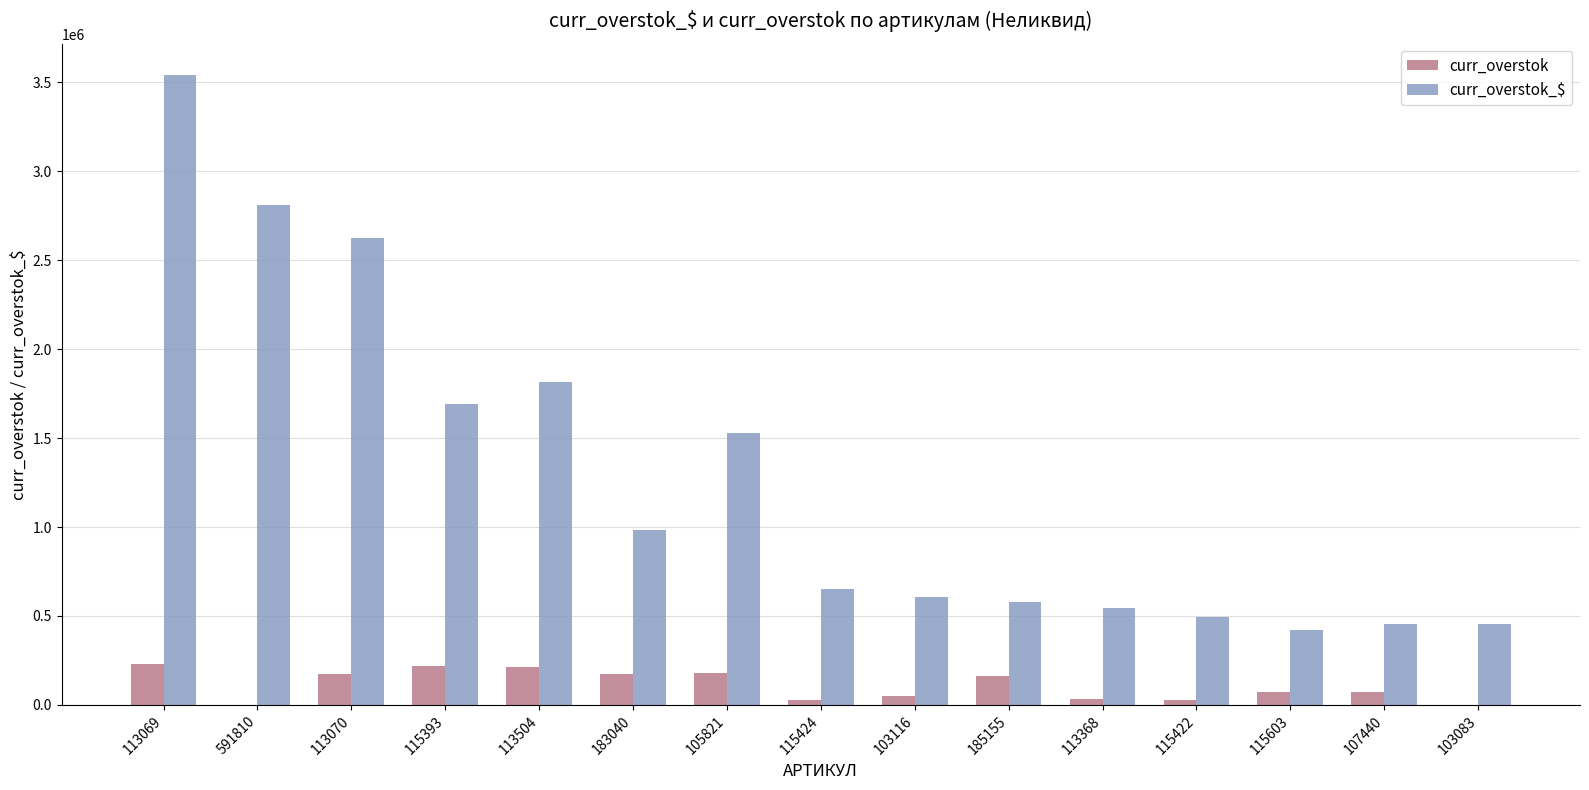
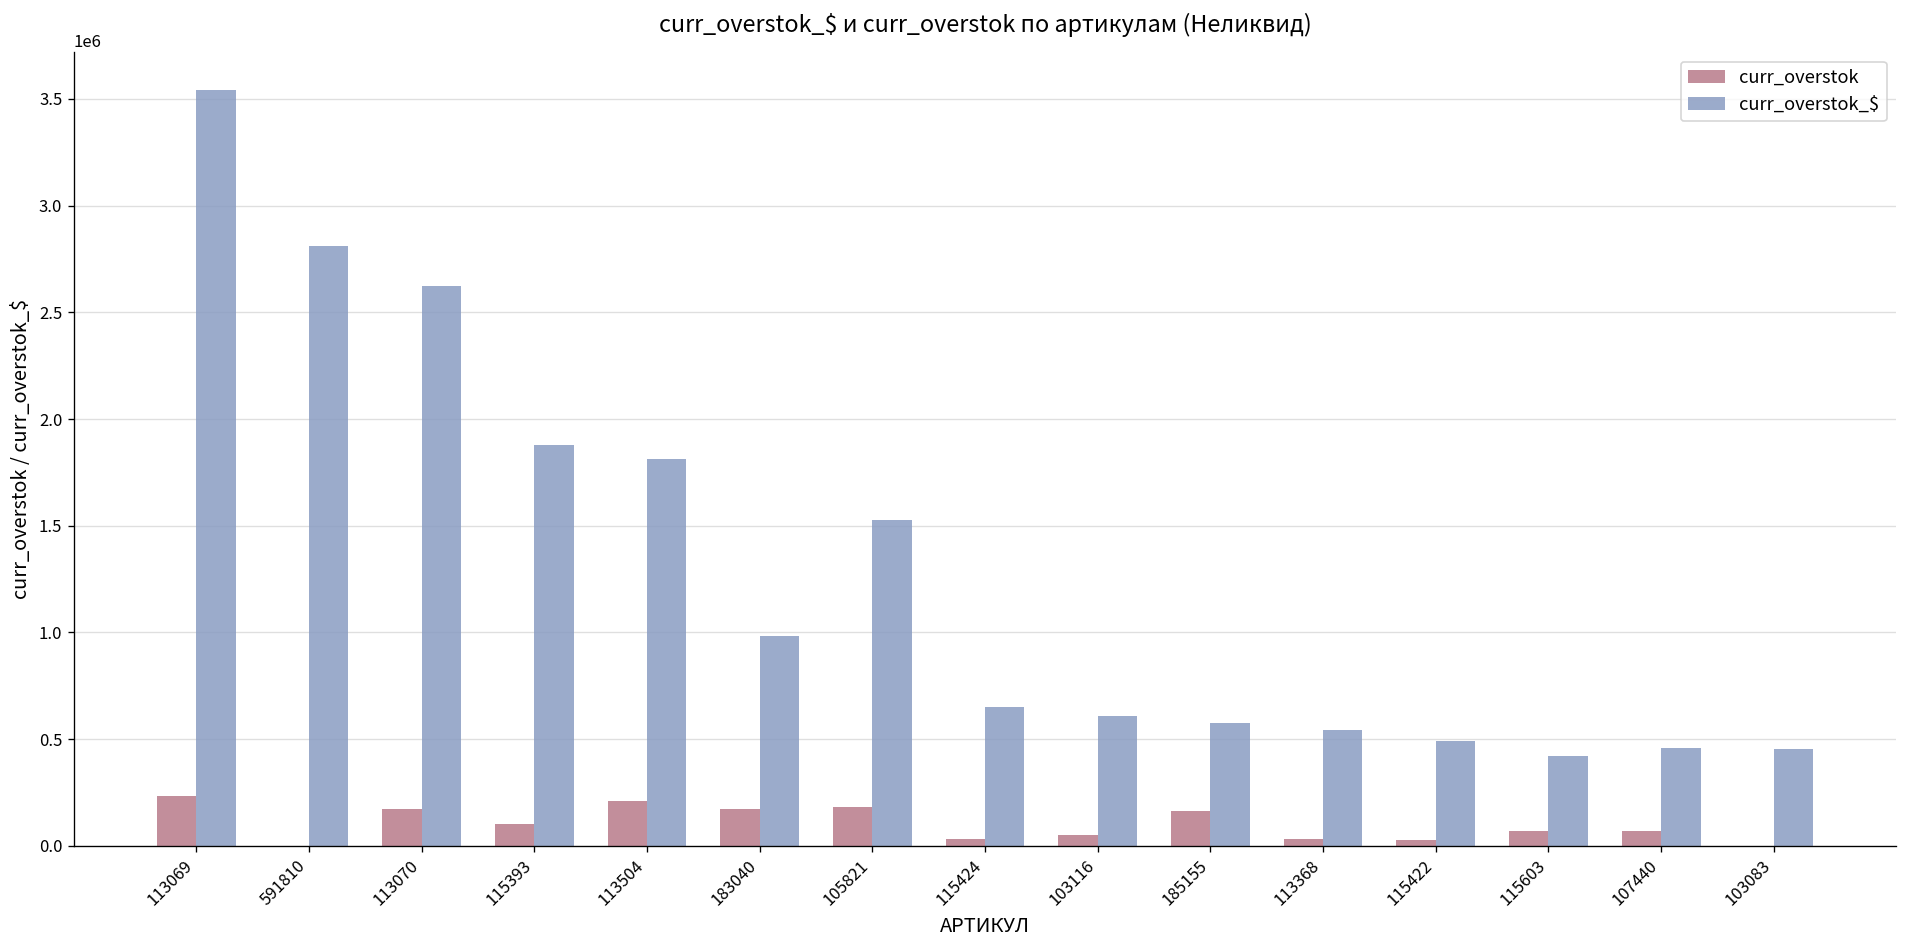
  {
    "curr_overstok": {
      "113069": 230000,
      "113070": 170000,
-     "115393": 220000,
+     "115393": 100000,
      "113504": 210000,
      "183040": 170000,
      "105821": 180000,
      "115424": 30000,
      "103116": 50000,
      "185155": 160000,
      "113368": 30000,
      "115422": 30000,
      "115603": 70000,
      "107440": 70000
    },
    "curr_overstok_$": {
      "113069": 3540000,
      "591810": 2810000,
      "113070": 2620000,
-     "115393": 1690000,
+     "115393": 1880000,
      "113504": 1810000,
      "183040": 980000,
      "105821": 1530000,
      "115424": 650000,
      "103116": 610000,
      "185155": 580000,
      "113368": 540000,
      "115422": 490000,
      "115603": 420000,
      "107440": 460000,
      "103083": 450000
    }
  }
